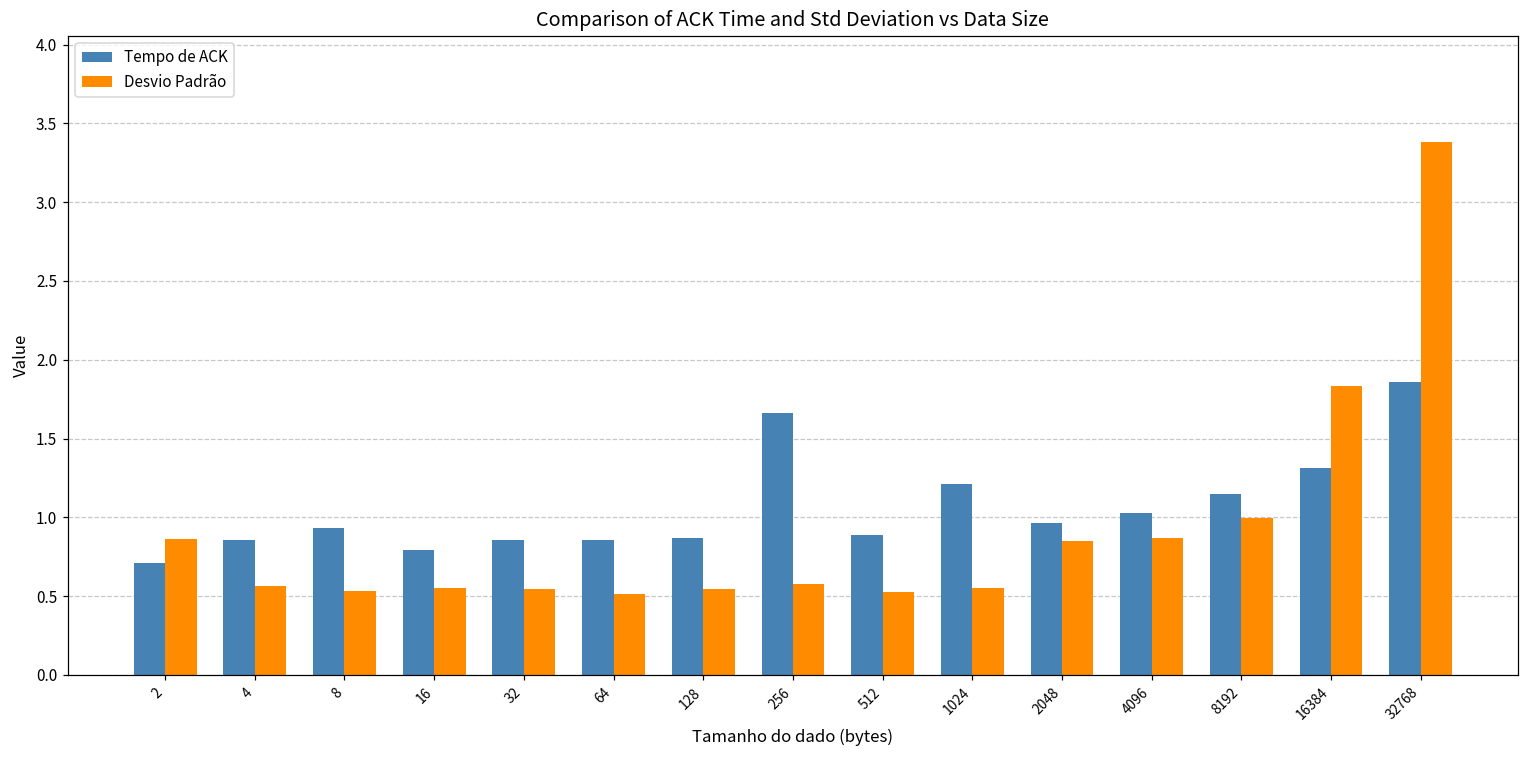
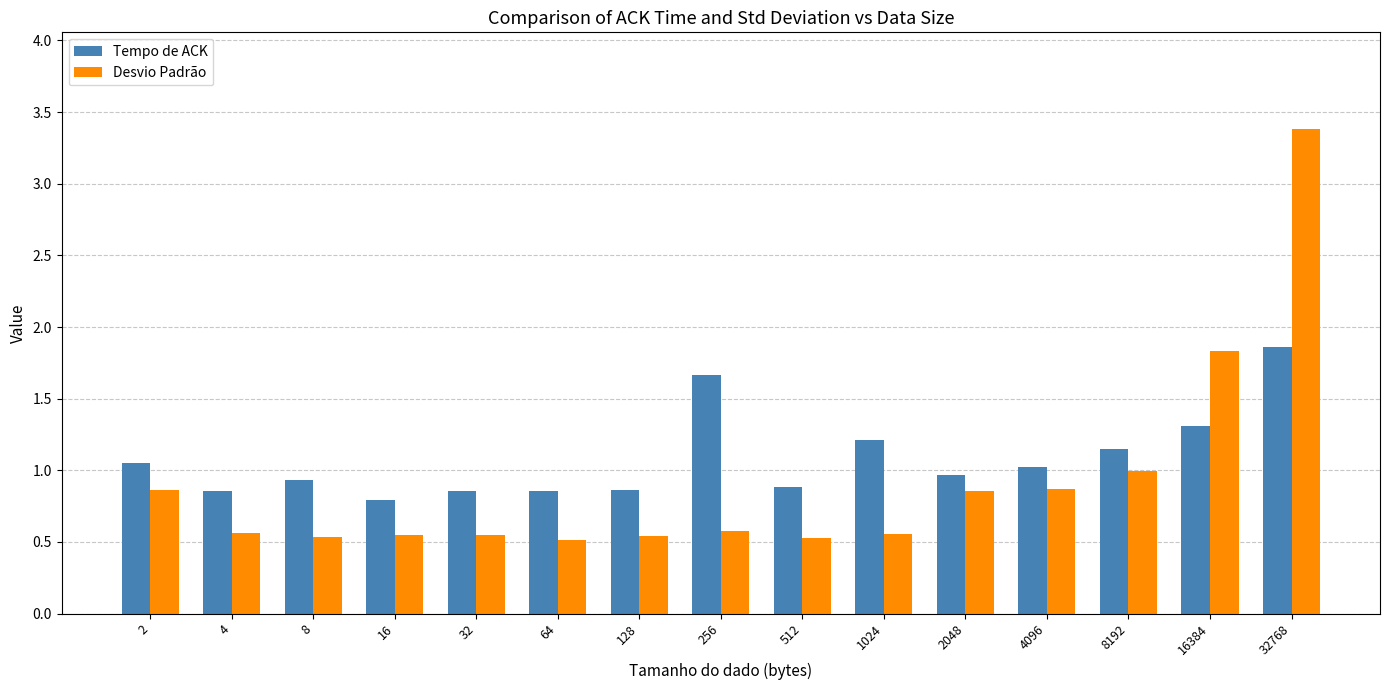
  {
    "Tempo de ACK": {
-     "2": 0.71,
+     "2": 1.05,
      "4": 0.86,
      "8": 0.94,
      "16": 0.79,
      "32": 0.86,
      "64": 0.85,
      "128": 0.87,
      "256": 1.66,
      "512": 0.89,
      "1024": 1.21,
      "2048": 0.97,
      "4096": 1.03,
      "8192": 1.15,
      "16384": 1.31,
      "32768": 1.86
    },
    "Desvio Padrão": {
      "2": 0.86,
      "4": 0.56,
      "8": 0.53,
      "16": 0.55,
      "32": 0.55,
      "64": 0.52,
      "128": 0.54,
      "256": 0.58,
      "512": 0.53,
      "1024": 0.55,
      "2048": 0.85,
      "4096": 0.87,
      "8192": 0.99,
      "16384": 1.83,
      "32768": 3.38
    }
  }
